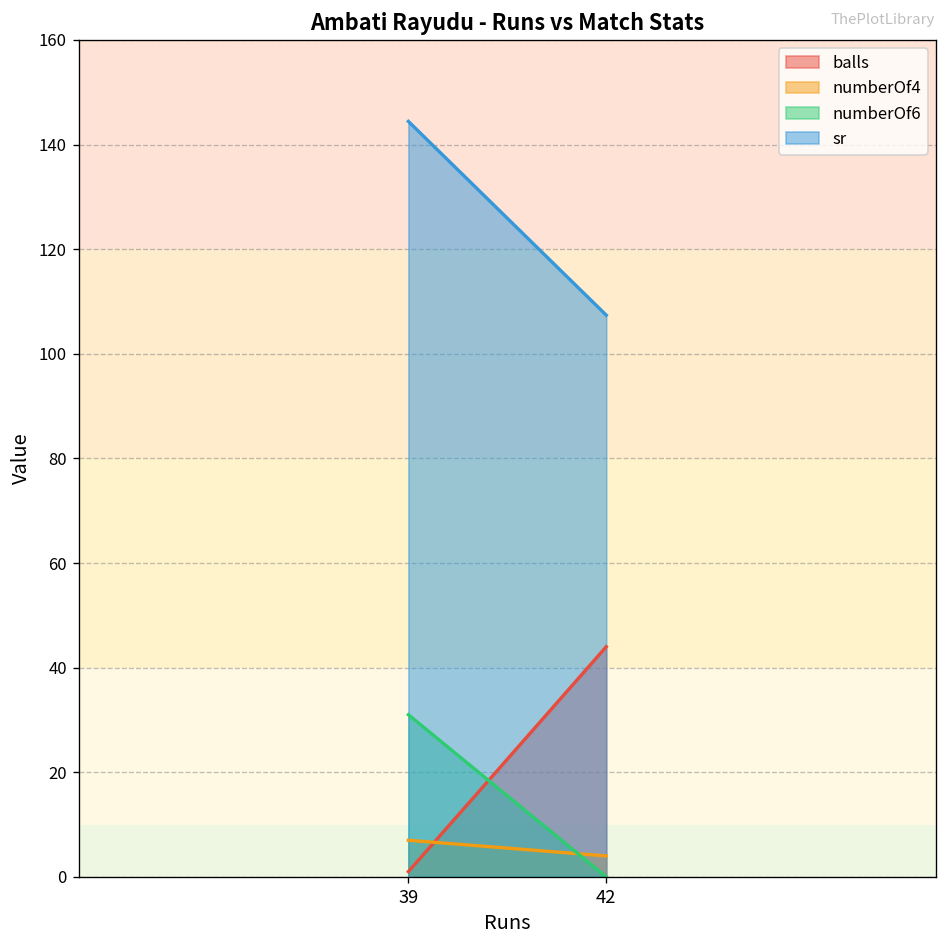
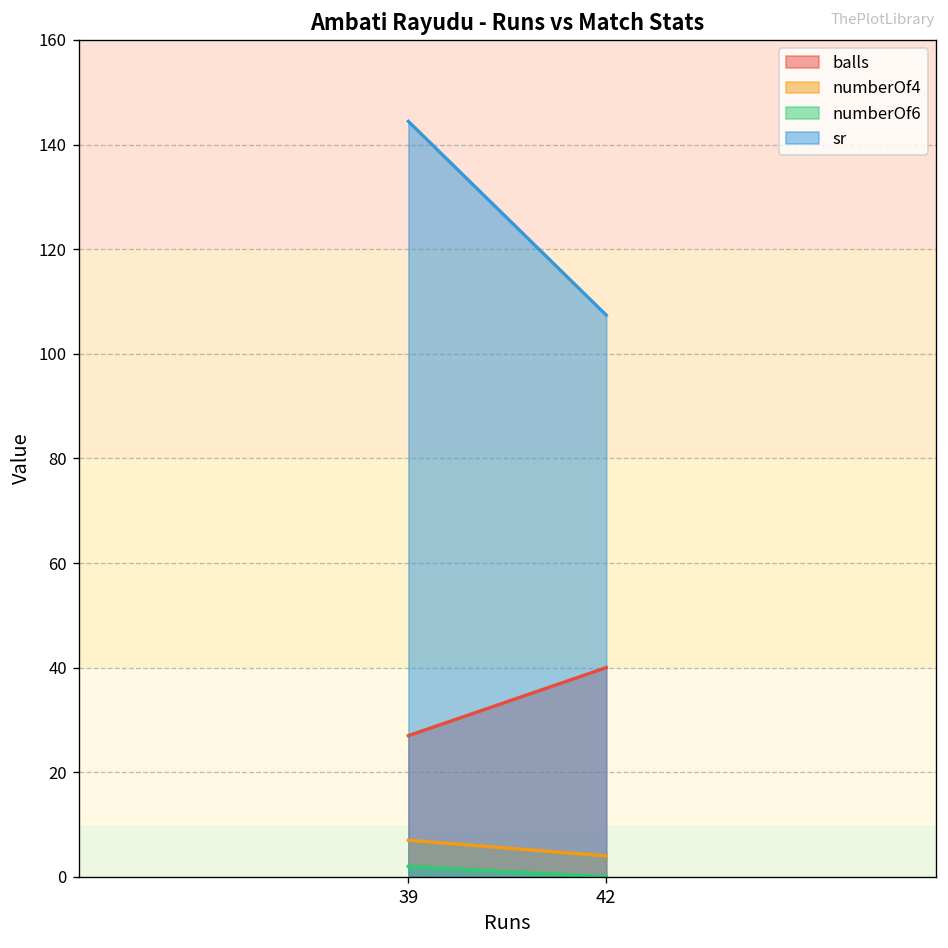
  {
    "balls": {
-     "39": 1,
-     "42": 44
+     "39": 27,
+     "42": 40
    },
    "numberOf4": {
      "39": 7,
      "42": 4
    },
    "numberOf6": {
-     "39": 31,
+     "39": 2,
      "42": 0
    },
    "sr": {
      "39": 144,
      "42": 107
    }
  }
